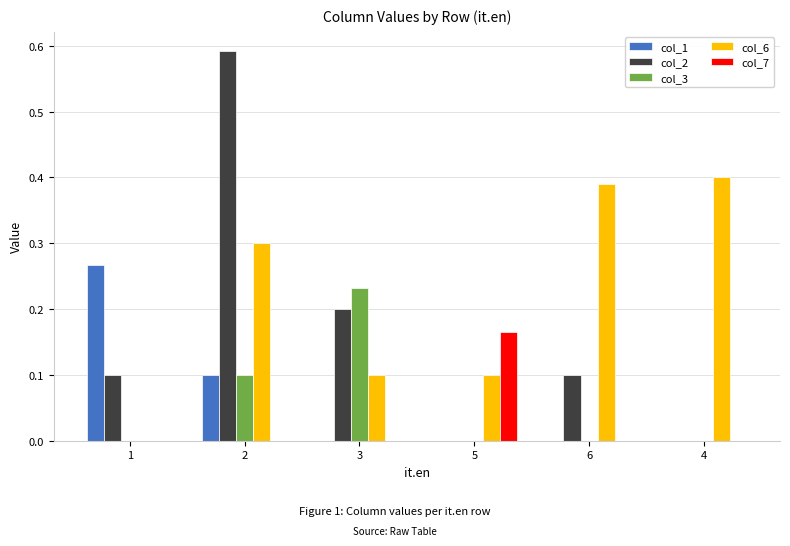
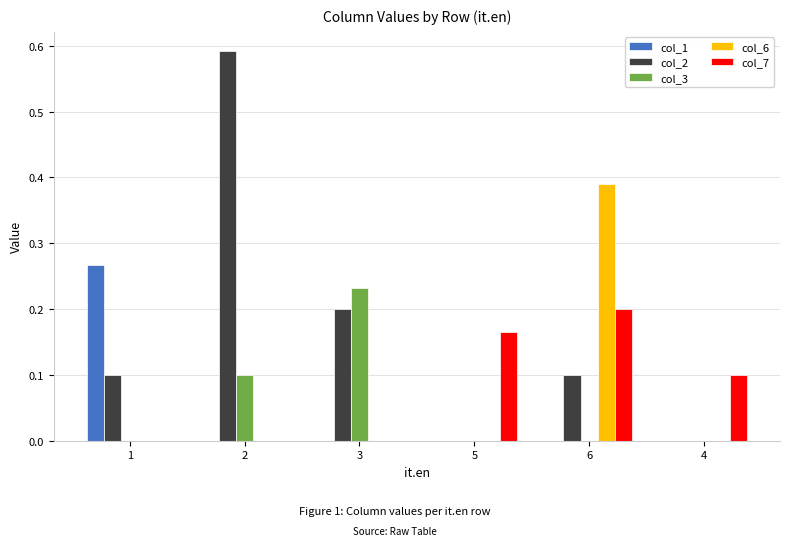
  {
    "col_1": {
      "1": 0.27,
-     "2": 0.1,
+     "2": 0.0,
      "3": 0.0,
      "5": 0.0,
      "6": 0.0,
      "4": 0.0
    },
    "col_2": {
      "1": 0.1,
      "2": 0.59,
      "3": 0.2,
      "5": 0.0,
      "6": 0.1,
      "4": 0.0
    },
    "col_3": {
      "1": 0.0,
      "2": 0.1,
      "3": 0.23,
      "5": 0.0,
      "6": 0.0,
      "4": 0.0
    },
    "col_6": {
      "1": 0.0,
-     "2": 0.3,
-     "3": 0.1,
-     "5": 0.1,
+     "2": 0.0,
+     "3": 0.0,
+     "5": 0.0,
      "6": 0.39,
-     "4": 0.4
+     "4": 0.0
    },
    "col_7": {
      "1": 0.0,
      "2": 0.0,
      "3": 0.0,
      "5": 0.16,
-     "6": 0.0,
-     "4": 0.0
+     "6": 0.2,
+     "4": 0.1
    }
  }
